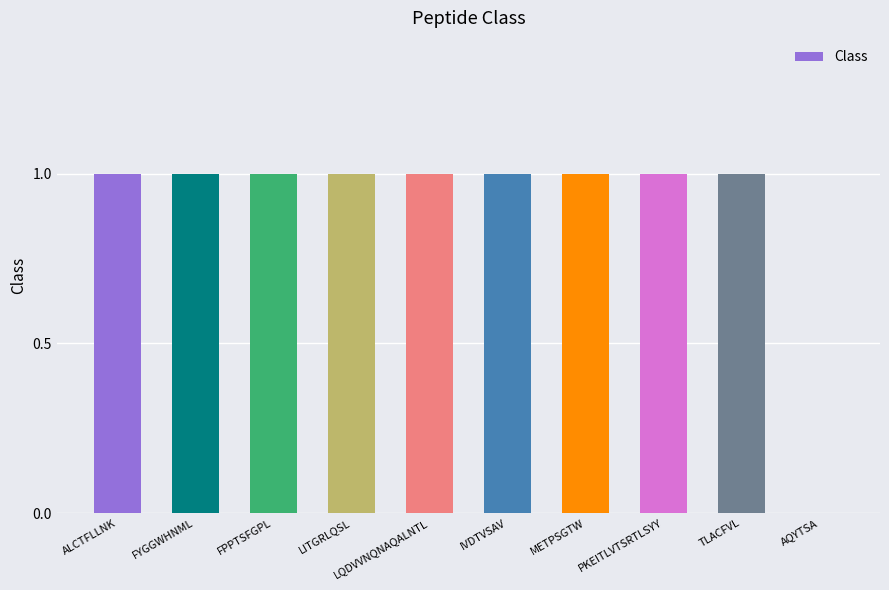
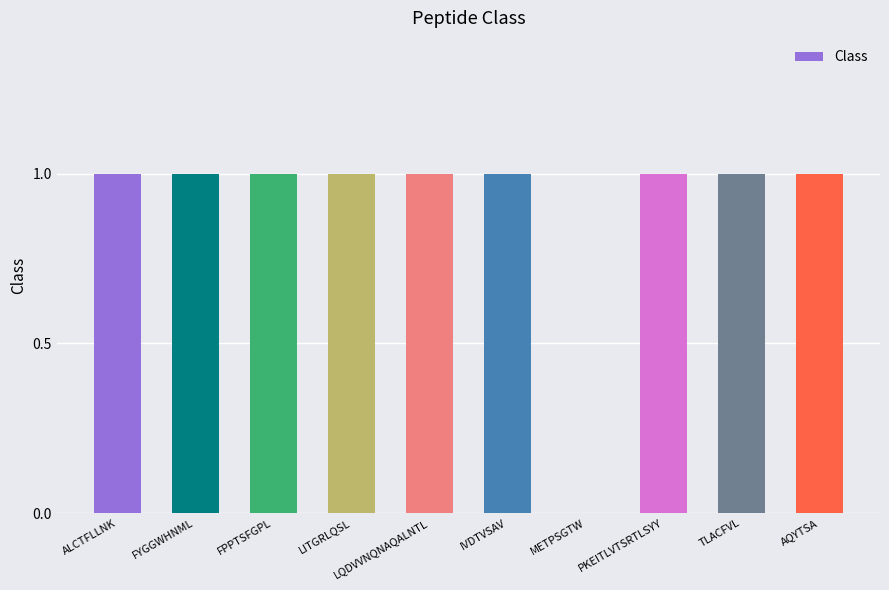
  {
    "ALCTFLLNK": 1,
    "FYGGWHNML": 1,
    "FPPTSFGPL": 1,
    "LITGRLQSL": 1,
    "LQDVVNQNAQALNTL": 1,
    "IVDTVSAV": 1,
-   "METPSGTW": 1,
+   "METPSGTW": 0,
    "PKEITLVTSRTLSYY": 1,
    "TLACFVL": 1,
-   "AQYTSA": 0
+   "AQYTSA": 1
  }
